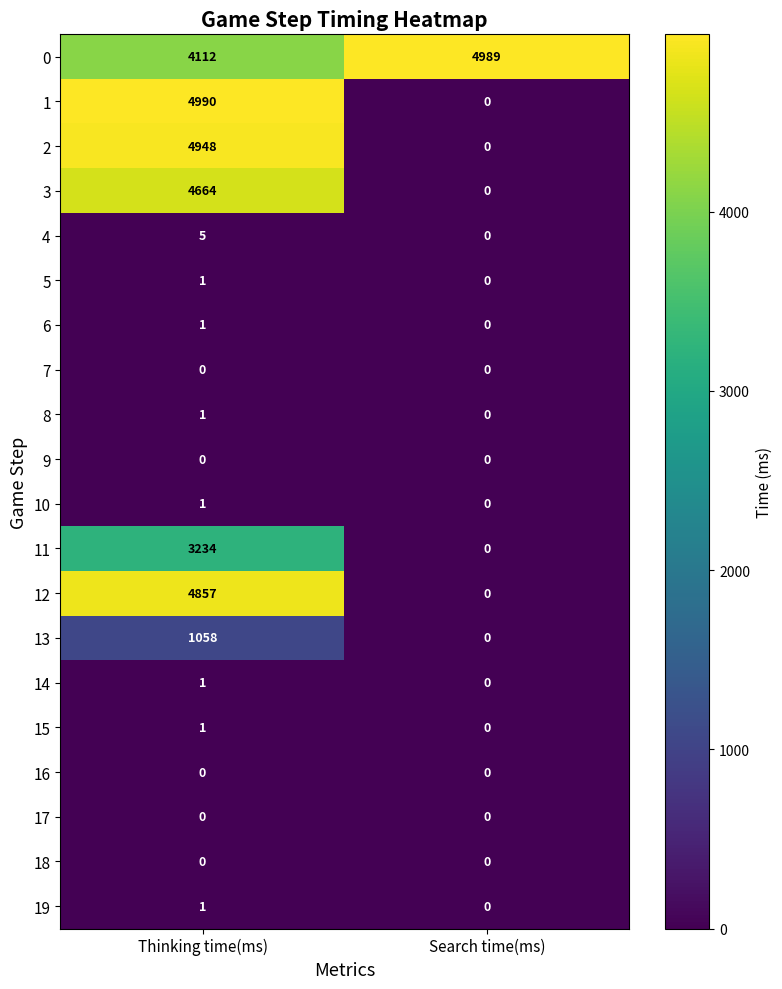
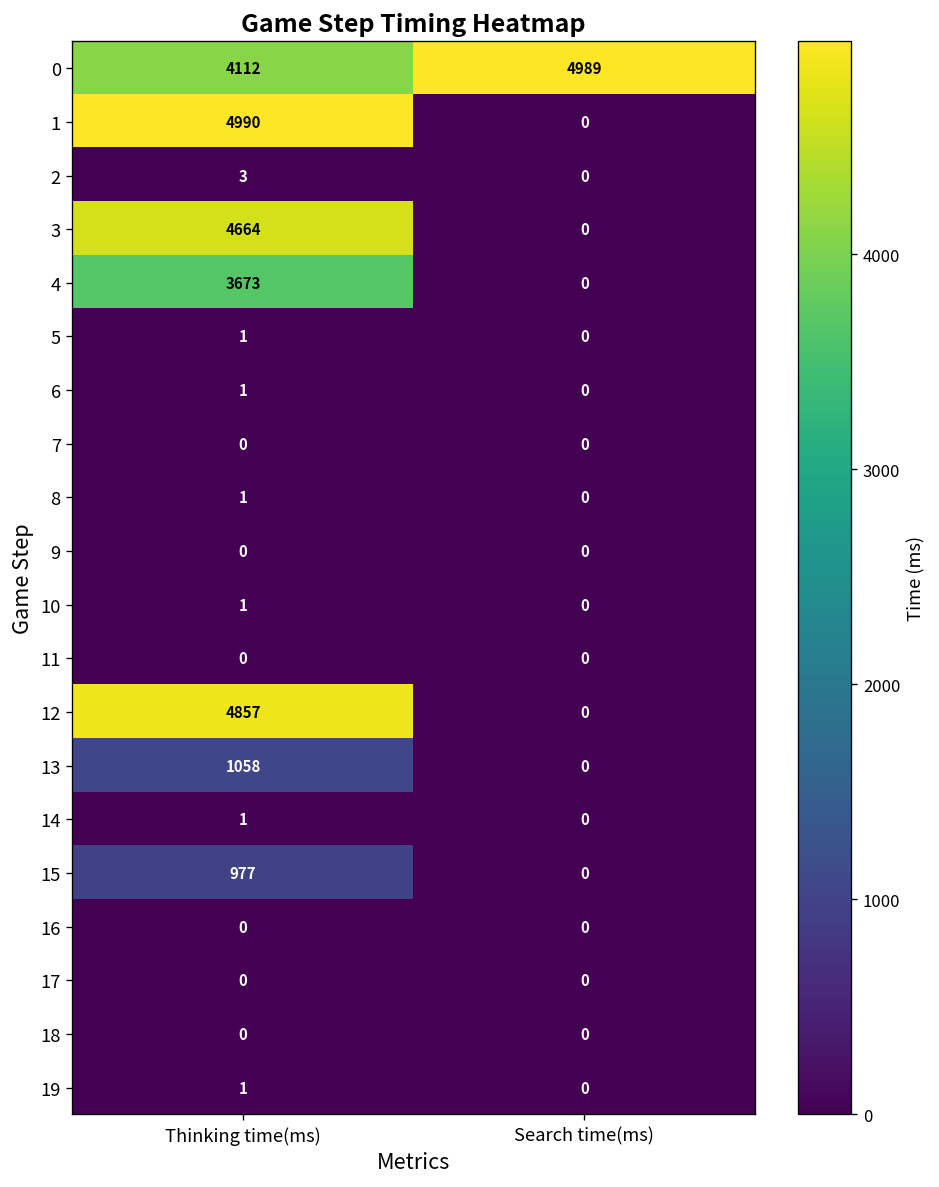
  {
    "0": {
      "Thinking time(ms)": 4112,
      "Search time(ms)": 4989
    },
    "1": {
      "Thinking time(ms)": 4990,
      "Search time(ms)": 0
    },
    "2": {
-     "Thinking time(ms)": 4948,
+     "Thinking time(ms)": 3,
      "Search time(ms)": 0
    },
    "3": {
      "Thinking time(ms)": 4664,
      "Search time(ms)": 0
    },
    "4": {
-     "Thinking time(ms)": 5,
+     "Thinking time(ms)": 3673,
      "Search time(ms)": 0
    },
    "5": {
      "Thinking time(ms)": 1,
      "Search time(ms)": 0
    },
    "6": {
      "Thinking time(ms)": 1,
      "Search time(ms)": 0
    },
    "7": {
      "Thinking time(ms)": 0,
      "Search time(ms)": 0
    },
    "8": {
      "Thinking time(ms)": 1,
      "Search time(ms)": 0
    },
    "9": {
      "Thinking time(ms)": 0,
      "Search time(ms)": 0
    },
    "10": {
      "Thinking time(ms)": 1,
      "Search time(ms)": 0
    },
    "11": {
-     "Thinking time(ms)": 3234,
+     "Thinking time(ms)": 0,
      "Search time(ms)": 0
    },
    "12": {
      "Thinking time(ms)": 4857,
      "Search time(ms)": 0
    },
    "13": {
      "Thinking time(ms)": 1058,
      "Search time(ms)": 0
    },
    "14": {
      "Thinking time(ms)": 1,
      "Search time(ms)": 0
    },
    "15": {
-     "Thinking time(ms)": 1,
+     "Thinking time(ms)": 977,
      "Search time(ms)": 0
    },
    "16": {
      "Thinking time(ms)": 0,
      "Search time(ms)": 0
    },
    "17": {
      "Thinking time(ms)": 0,
      "Search time(ms)": 0
    },
    "18": {
      "Thinking time(ms)": 0,
      "Search time(ms)": 0
    },
    "19": {
      "Thinking time(ms)": 1,
      "Search time(ms)": 0
    }
  }
